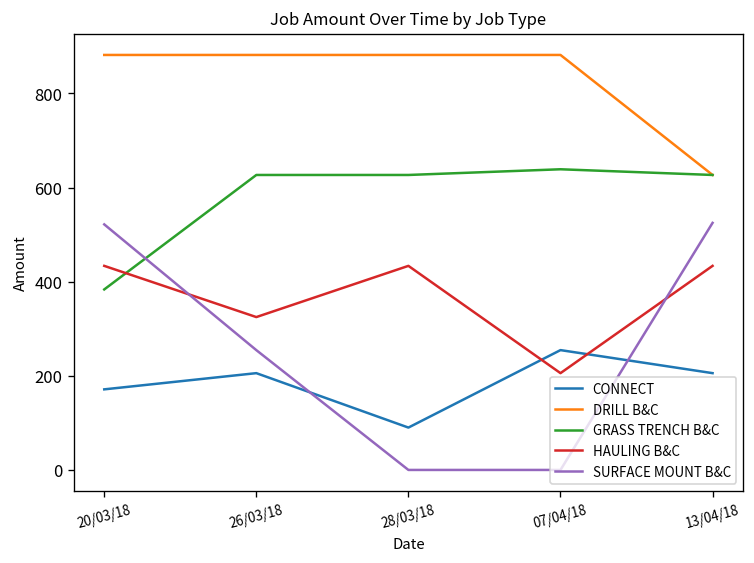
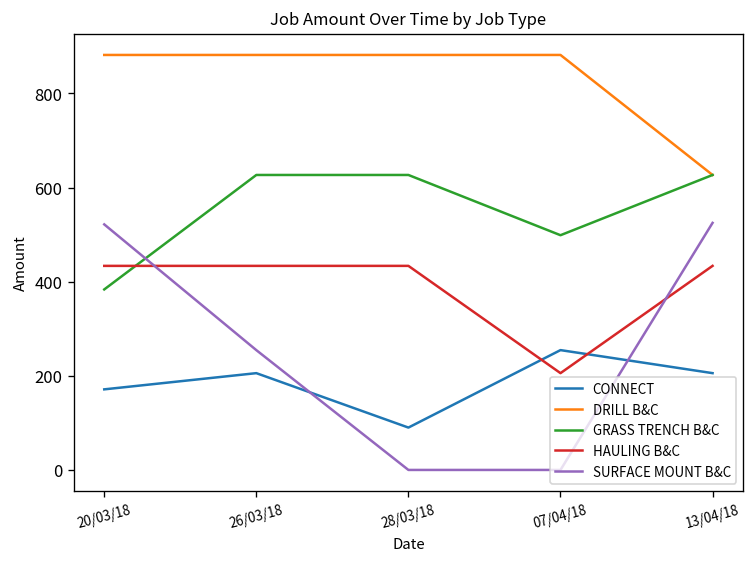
  {
    "CONNECT": {
      "20/03/18": 170,
      "26/03/18": 210,
      "28/03/18": 90,
      "07/04/18": 250,
      "13/04/18": 210
    },
    "DRILL B&C": {
      "20/03/18": 880,
      "26/03/18": 880,
      "28/03/18": 880,
      "07/04/18": 880
    },
    "GRASS TRENCH B&C": {
      "20/03/18": 380,
      "26/03/18": 630,
      "28/03/18": 630,
-     "07/04/18": 640
+     "07/04/18": 500
    },
    "HAULING B&C": {
      "20/03/18": 430,
-     "26/03/18": 320,
+     "26/03/18": 430,
      "28/03/18": 430,
      "07/04/18": 210,
      "13/04/18": 430
    },
    "SURFACE MOUNT B&C": {
      "20/03/18": 520,
      "26/03/18": 250,
      "28/03/18": 0,
      "13/04/18": 520
    }
  }
